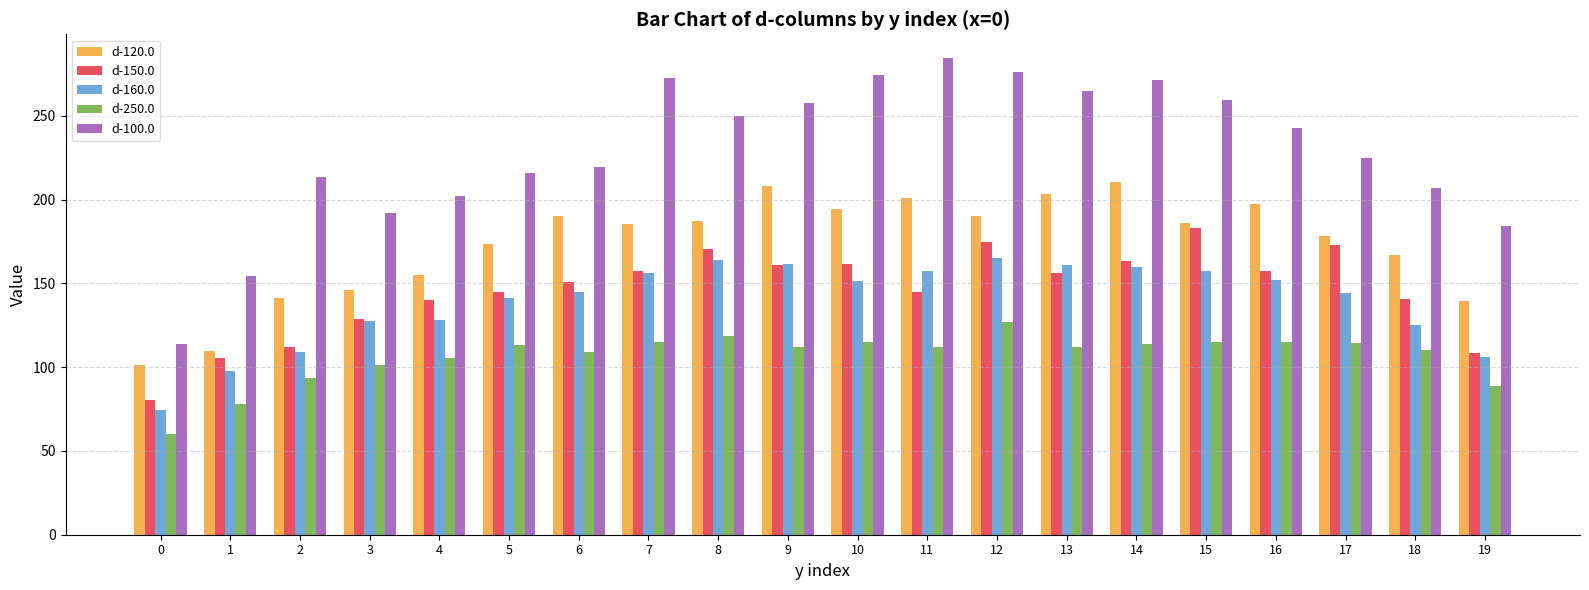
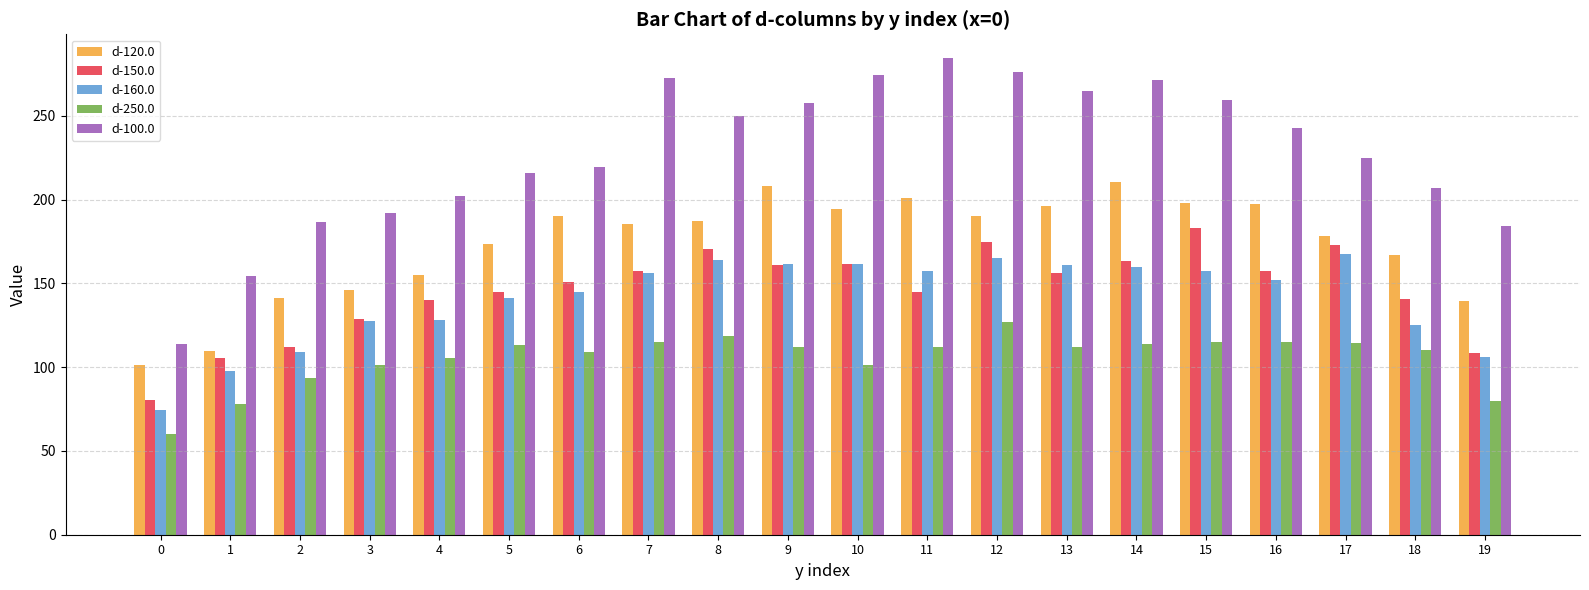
  {
    "d-120.0": {
      "0": 102,
      "1": 110,
      "2": 141,
      "3": 146,
      "4": 155,
      "5": 174,
      "6": 190,
      "7": 186,
      "8": 187,
      "9": 208,
      "10": 194,
      "11": 201,
      "12": 190,
-     "13": 203,
+     "13": 196,
      "14": 211,
-     "15": 186,
+     "15": 198,
      "16": 197,
      "17": 178,
      "18": 167,
      "19": 139
    },
    "d-150.0": {
      "0": 81,
      "1": 106,
      "2": 112,
      "3": 129,
      "4": 140,
      "5": 145,
      "6": 151,
      "7": 158,
      "8": 170,
      "9": 161,
      "10": 162,
      "11": 145,
      "12": 175,
      "13": 156,
      "14": 163,
      "15": 183,
      "16": 157,
      "17": 173,
      "18": 140,
      "19": 109
    },
    "d-160.0": {
      "0": 75,
      "1": 98,
      "2": 109,
      "3": 128,
      "4": 128,
      "5": 142,
      "6": 145,
      "7": 156,
      "8": 164,
      "9": 161,
-     "10": 152,
+     "10": 161,
      "11": 157,
      "12": 165,
      "13": 161,
      "14": 159,
      "15": 158,
      "16": 152,
-     "17": 144,
+     "17": 167,
      "18": 125,
      "19": 106
    },
    "d-250.0": {
      "0": 60,
      "1": 78,
      "2": 93,
      "3": 101,
      "4": 105,
      "5": 113,
      "6": 109,
      "7": 115,
      "8": 118,
      "9": 112,
-     "10": 115,
+     "10": 101,
      "11": 112,
      "12": 127,
      "13": 112,
      "14": 114,
      "15": 115,
      "16": 115,
      "17": 115,
      "18": 110,
-     "19": 89
+     "19": 80
    },
    "d-100.0": {
      "0": 114,
      "1": 154,
-     "2": 213,
+     "2": 187,
      "3": 192,
      "4": 202,
      "5": 216,
      "6": 220,
      "7": 273,
      "8": 250,
      "9": 258,
      "10": 275,
      "11": 284,
      "12": 276,
      "13": 265,
      "14": 271,
      "15": 259,
      "16": 243,
      "17": 225,
      "18": 207,
      "19": 184
    }
  }
